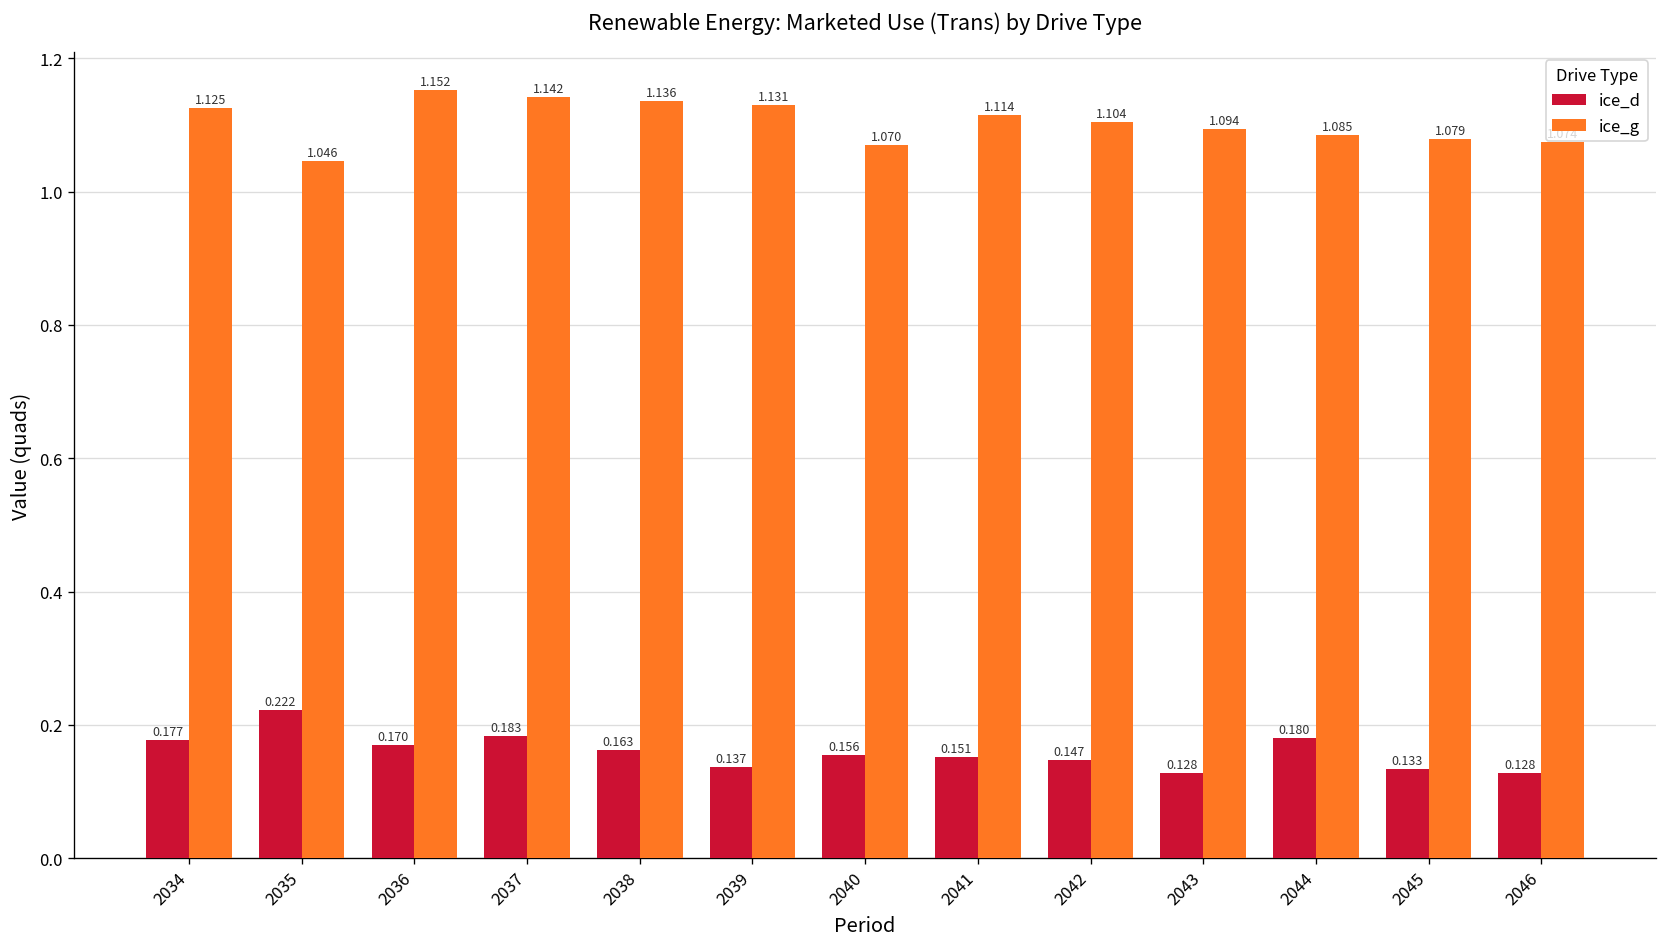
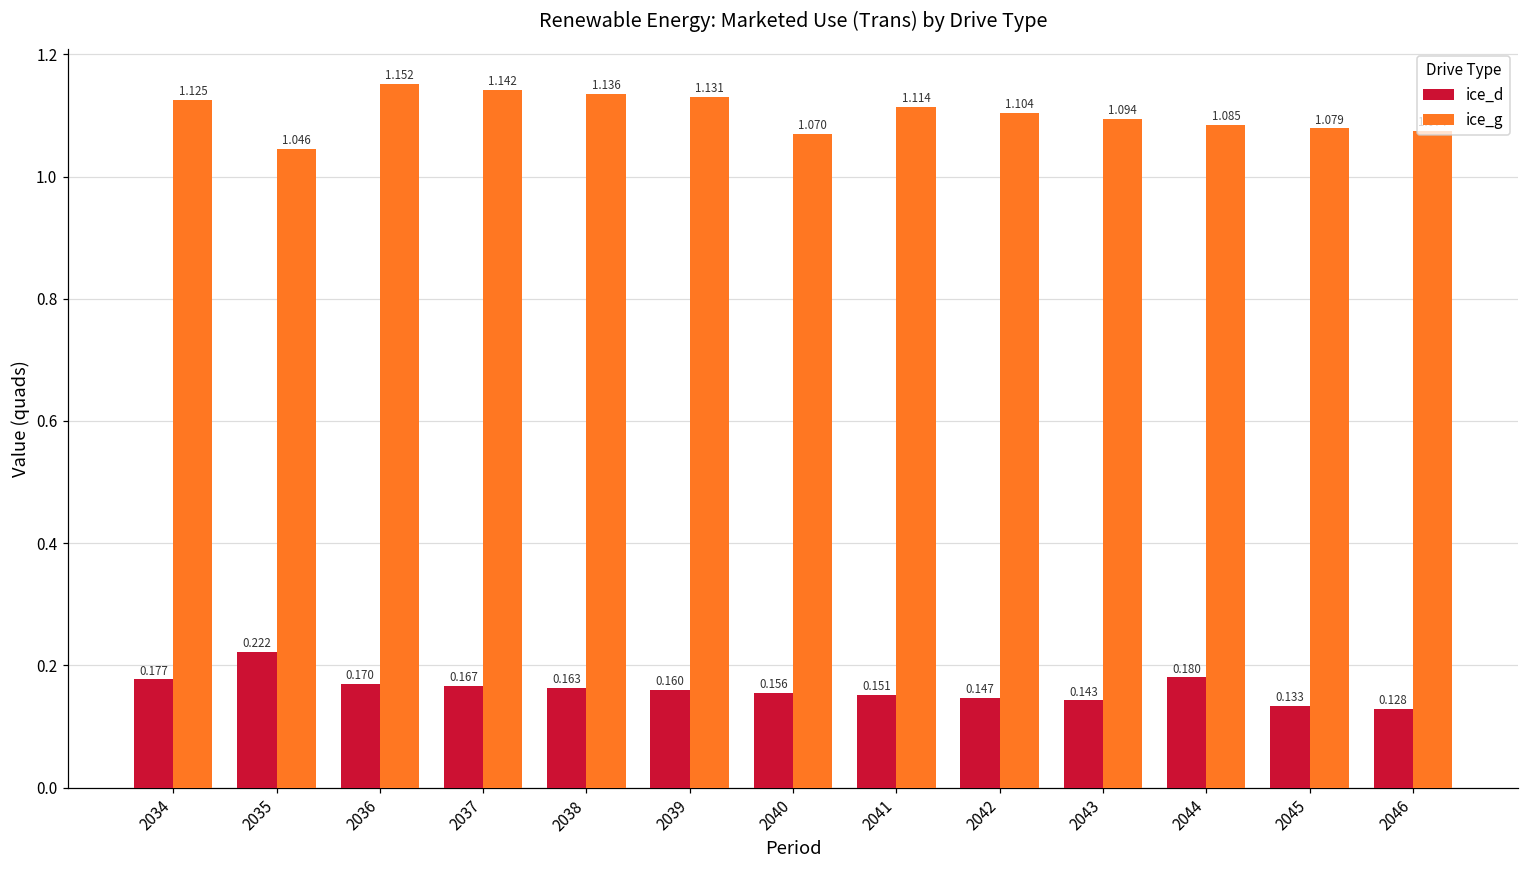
  {
    "ice_d": {
      "2034": 0.177,
      "2035": 0.222,
      "2036": 0.170,
-     "2037": 0.183,
+     "2037": 0.167,
      "2038": 0.163,
-     "2039": 0.137,
+     "2039": 0.160,
      "2040": 0.156,
      "2041": 0.151,
      "2042": 0.147,
-     "2043": 0.128,
+     "2043": 0.143,
      "2044": 0.180,
      "2045": 0.133,
      "2046": 0.128
    },
    "ice_g": {
      "2034": 1.125,
      "2035": 1.046,
      "2036": 1.152,
      "2037": 1.142,
      "2038": 1.136,
      "2039": 1.131,
      "2040": 1.070,
      "2041": 1.114,
      "2042": 1.104,
      "2043": 1.094,
      "2044": 1.085,
      "2045": 1.079
    }
  }
